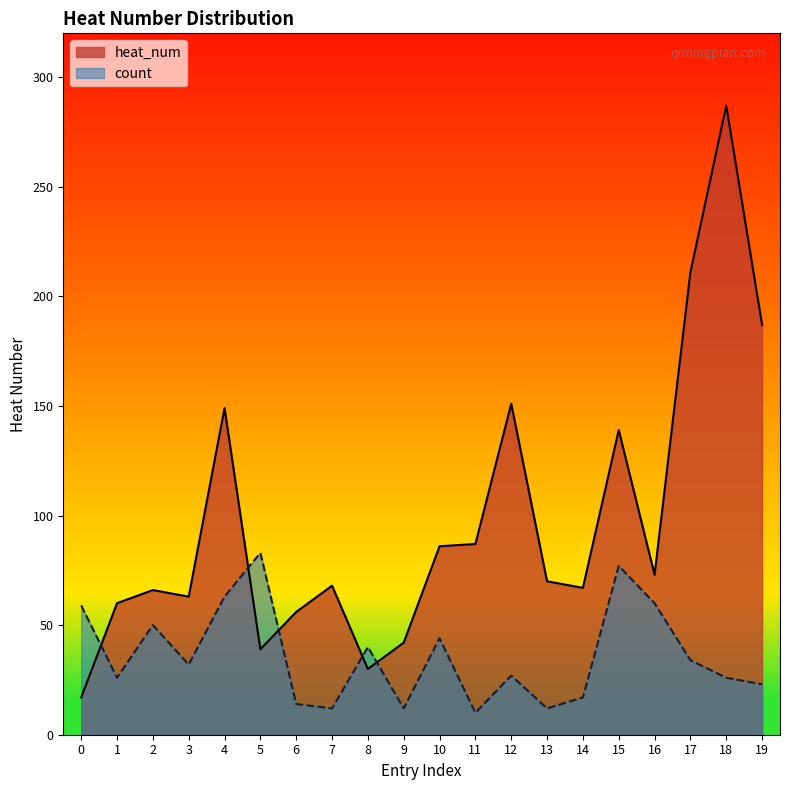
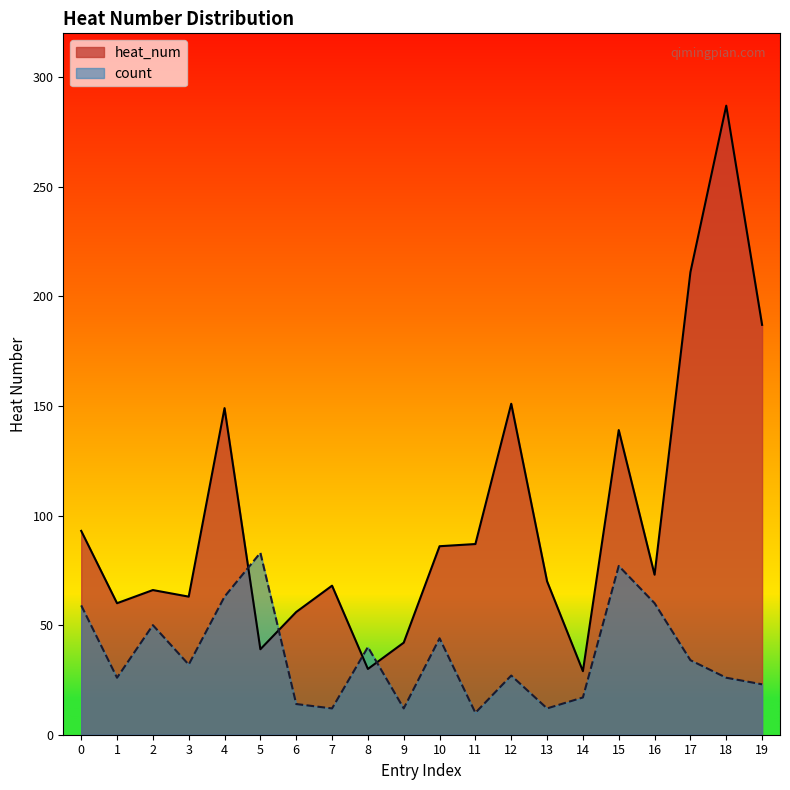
  {
    "heat_num": {
-     "0": 17,
+     "0": 93,
      "1": 60,
      "2": 66,
      "3": 63,
      "4": 149,
      "5": 39,
      "6": 56,
      "7": 68,
      "8": 30,
      "9": 42,
      "10": 86,
      "11": 87,
      "12": 151,
      "13": 70,
-     "14": 67,
+     "14": 29,
      "15": 139,
      "16": 73,
      "17": 211,
      "18": 287,
      "19": 187
    },
    "count": {
      "0": 59,
      "1": 26,
      "2": 50,
      "3": 32,
      "4": 63,
      "5": 83,
      "6": 14,
      "7": 12,
      "8": 40,
      "9": 12,
      "10": 44,
      "11": 10,
      "12": 27,
      "13": 12,
      "14": 17,
      "15": 77,
      "16": 60,
      "17": 34,
      "18": 26,
      "19": 23
    }
  }
